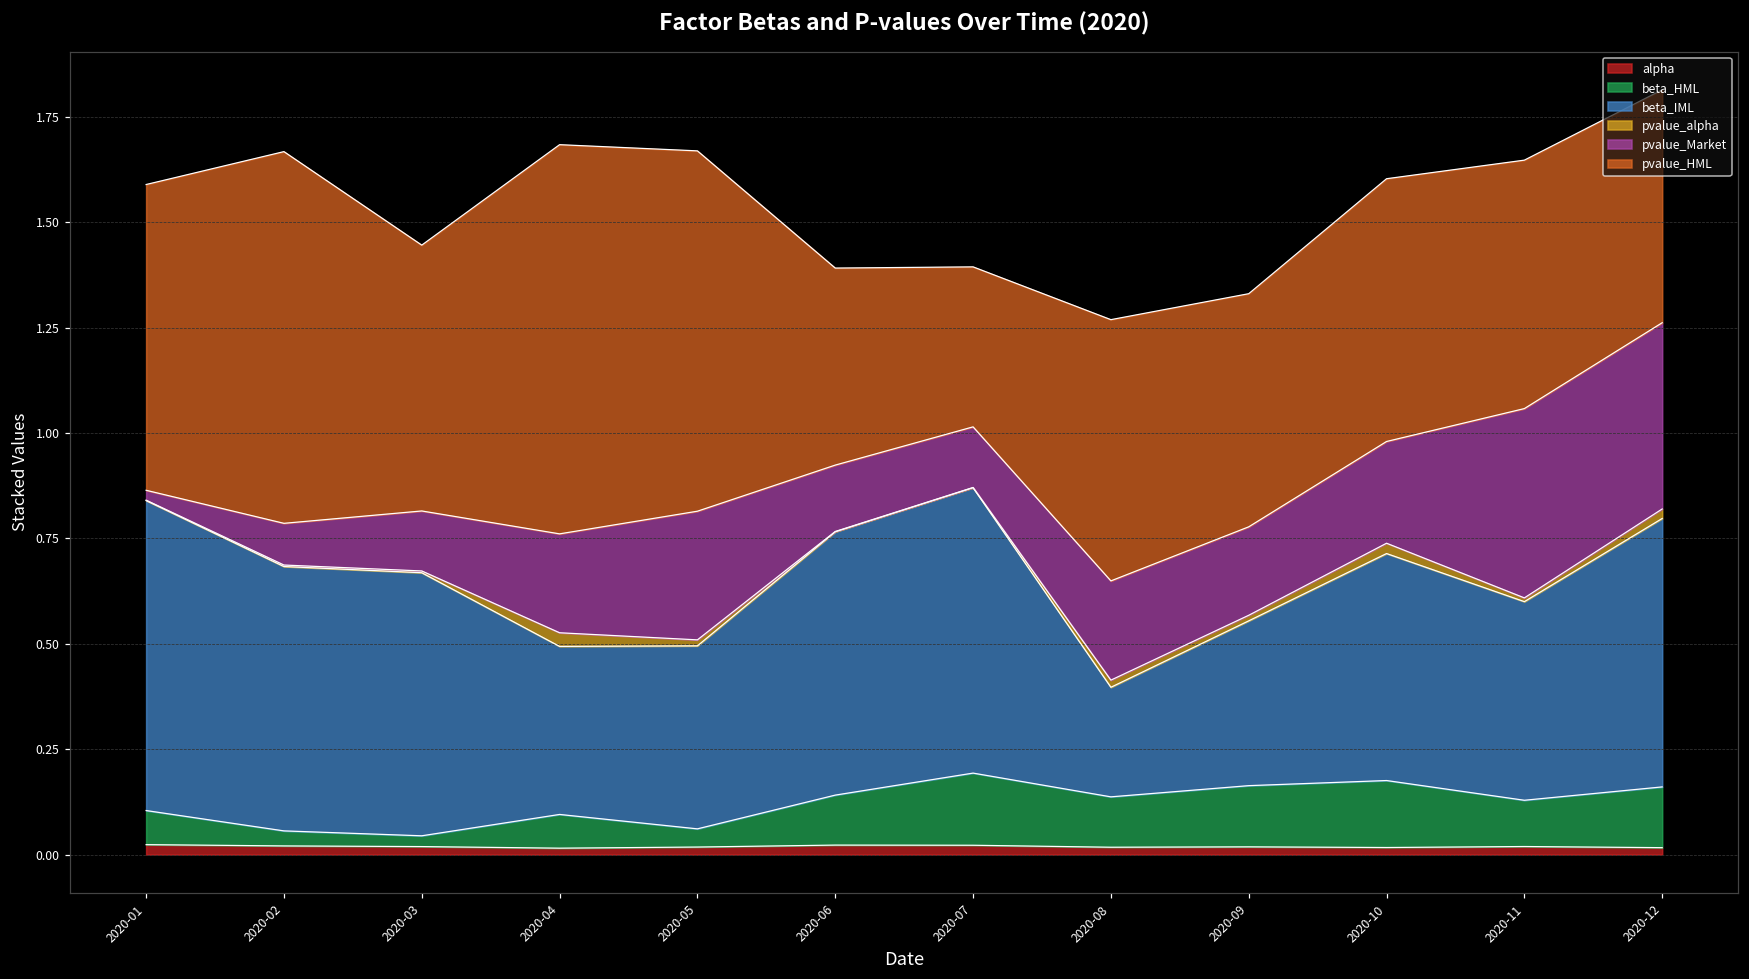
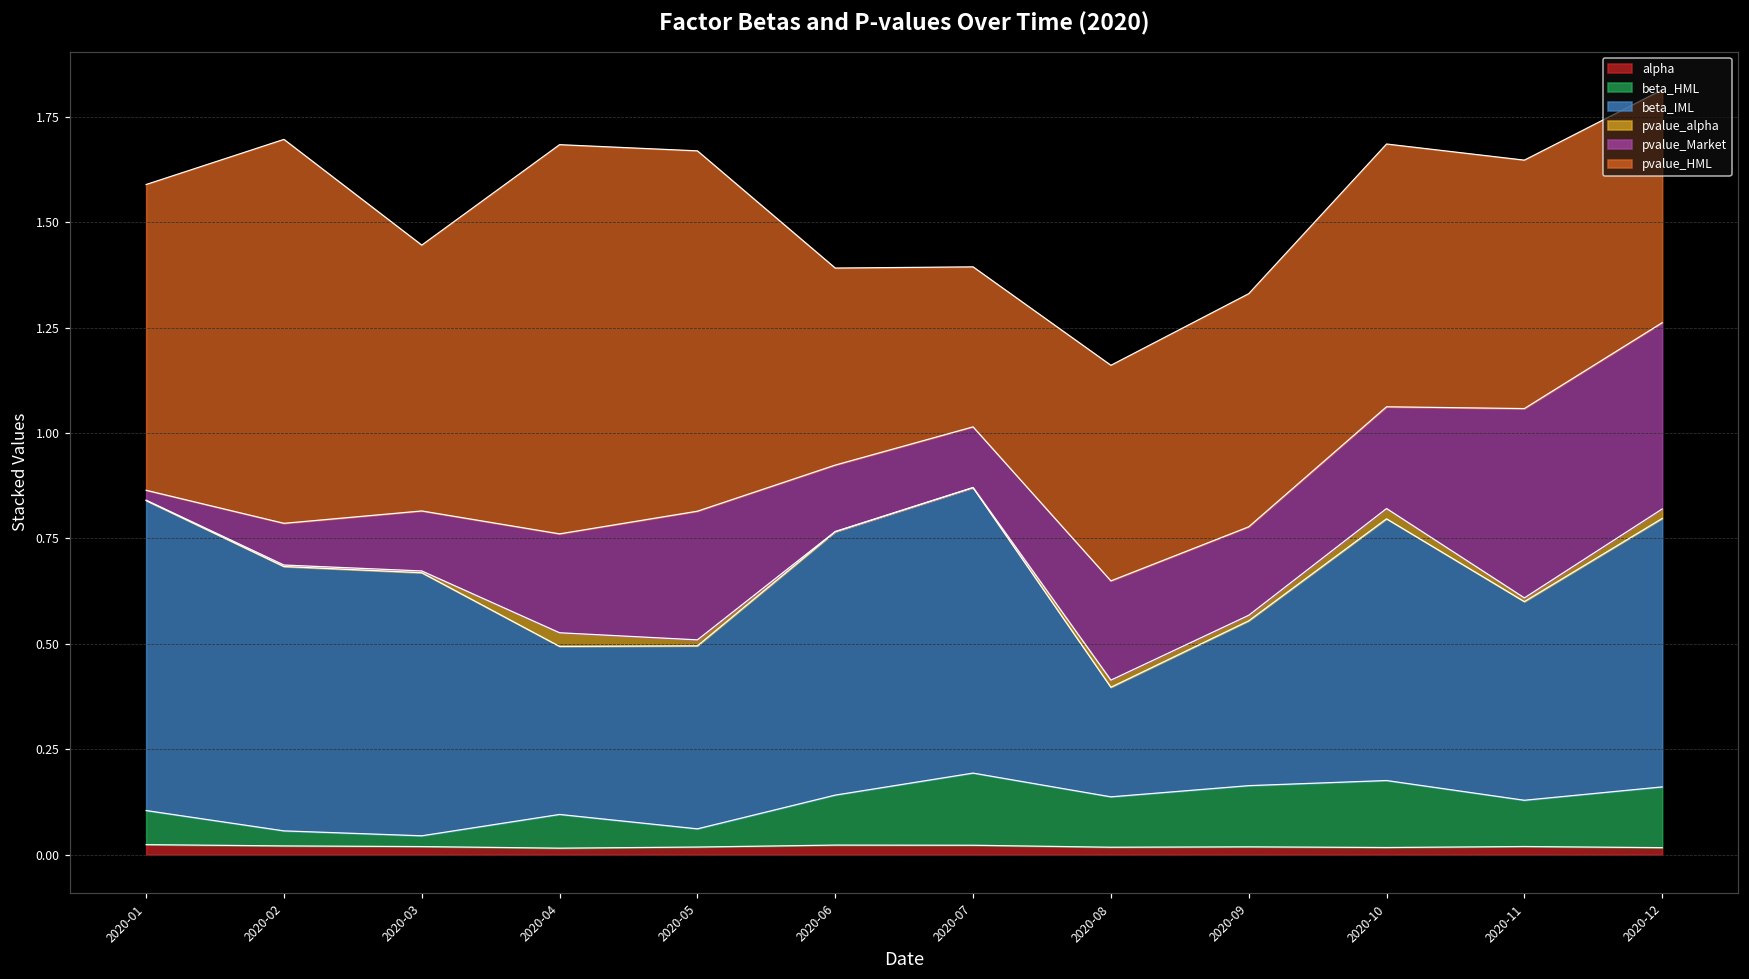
  {
    "alpha": {
      "2020-01": 0.02,
      "2020-02": 0.02,
      "2020-03": 0.02,
      "2020-04": 0.02,
      "2020-05": 0.02,
      "2020-06": 0.02,
      "2020-07": 0.02,
      "2020-08": 0.02,
      "2020-09": 0.02,
      "2020-10": 0.02,
      "2020-11": 0.02,
      "2020-12": 0.02
    },
    "beta_HML": {
      "2020-01": 0.08,
      "2020-02": 0.04,
      "2020-03": 0.03,
      "2020-04": 0.08,
      "2020-05": 0.04,
      "2020-06": 0.12,
      "2020-07": 0.17,
      "2020-08": 0.12,
      "2020-09": 0.15,
      "2020-10": 0.16,
      "2020-11": 0.11,
      "2020-12": 0.14
    },
    "beta_IML": {
      "2020-04": 0.40,
      "2020-05": 0.43,
      "2020-08": 0.26,
      "2020-09": 0.39,
-     "2020-10": 0.54,
+     "2020-10": 0.62,
      "2020-11": 0.47,
      "2020-12": 0.64
    },
    "pvalue_alpha": {
      "2020-04": 0.03,
      "2020-05": 0.01,
      "2020-08": 0.02,
      "2020-09": 0.01,
      "2020-10": 0.02,
      "2020-11": 0.01,
      "2020-12": 0.02
    },
    "pvalue_Market": {
      "2020-01": 0.02,
      "2020-02": 0.10,
      "2020-03": 0.14,
      "2020-04": 0.23,
      "2020-05": 0.31,
      "2020-06": 0.16,
      "2020-07": 0.14,
      "2020-08": 0.24,
      "2020-09": 0.21,
      "2020-10": 0.24,
      "2020-11": 0.45,
      "2020-12": 0.44
    },
    "pvalue_HML": {
      "2020-01": 0.73,
-     "2020-02": 0.88,
+     "2020-02": 0.91,
      "2020-03": 0.63,
      "2020-04": 0.92,
      "2020-05": 0.85,
      "2020-06": 0.47,
      "2020-07": 0.38,
-     "2020-08": 0.62,
+     "2020-08": 0.51,
      "2020-09": 0.55,
      "2020-10": 0.62,
      "2020-11": 0.59
    }
  }
